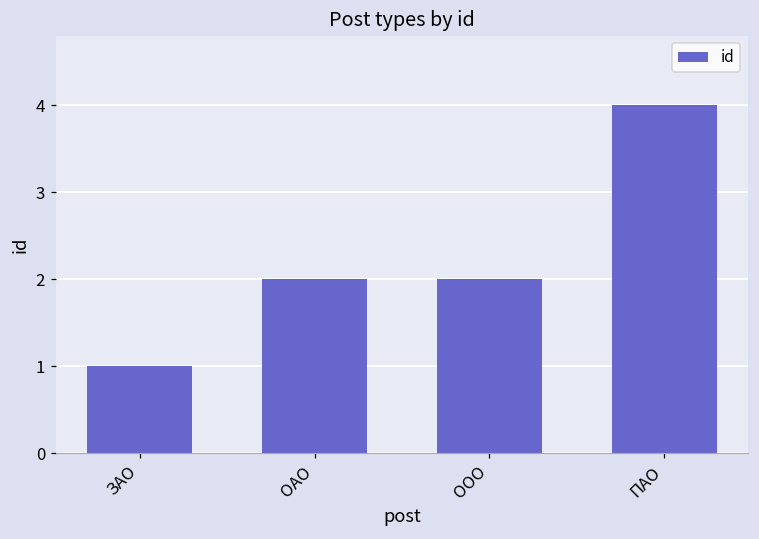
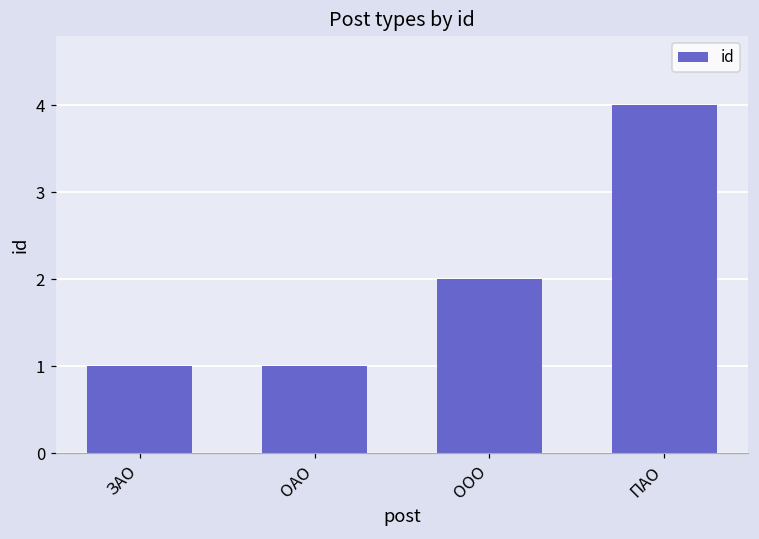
  {
    "ЗАО": 1,
-   "ОАО": 2,
+   "ОАО": 1,
    "ООО": 2,
    "ПАО": 4
  }
